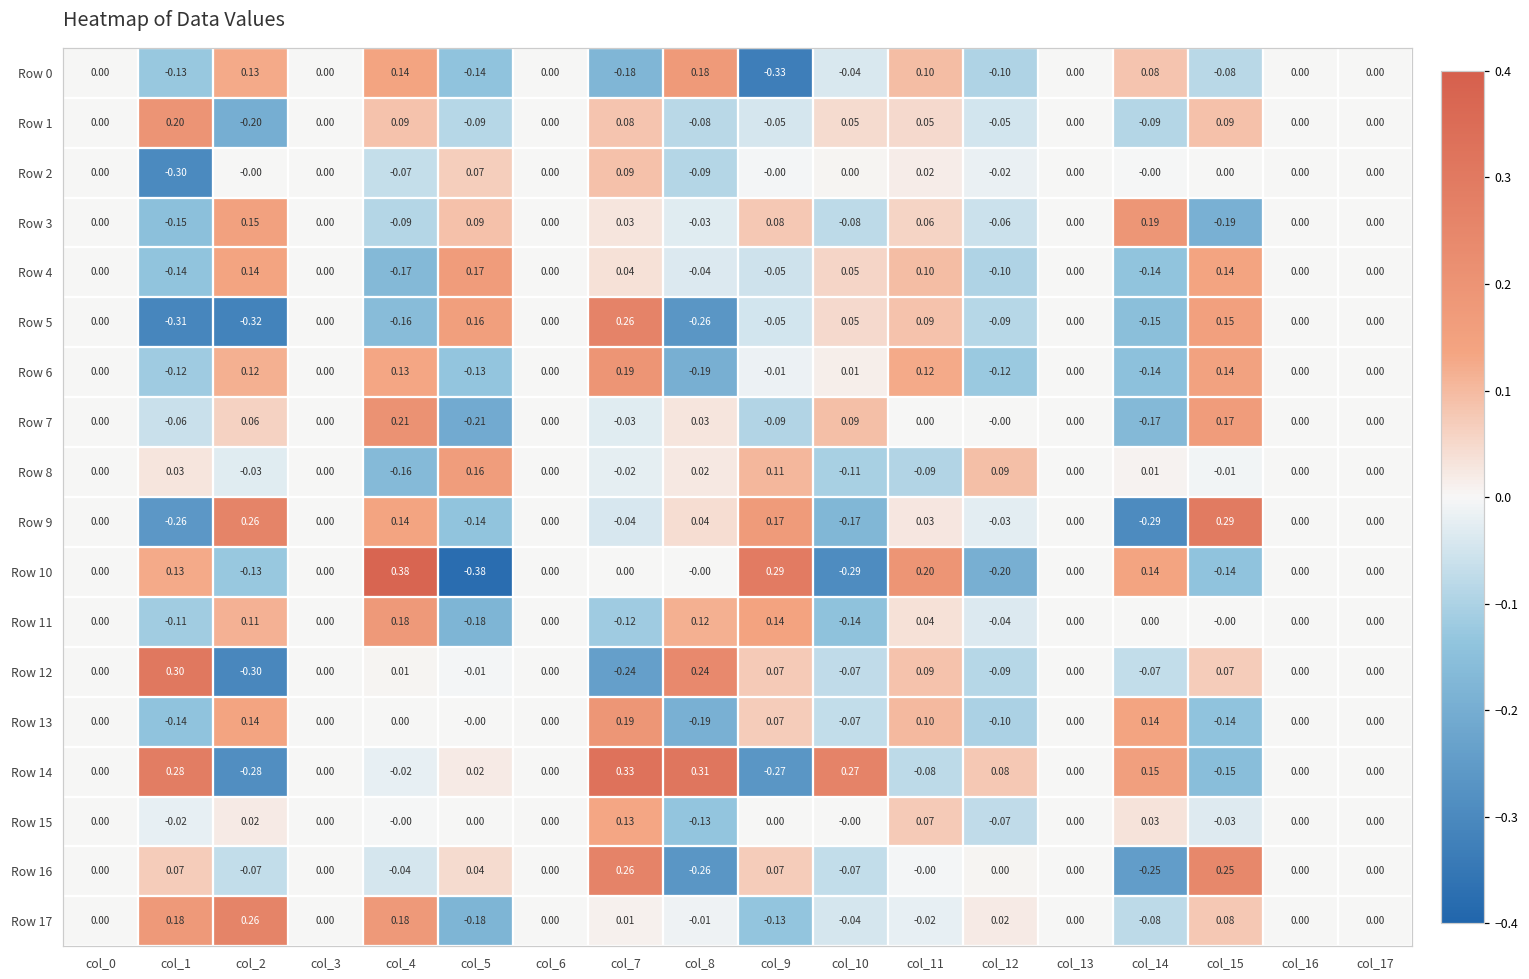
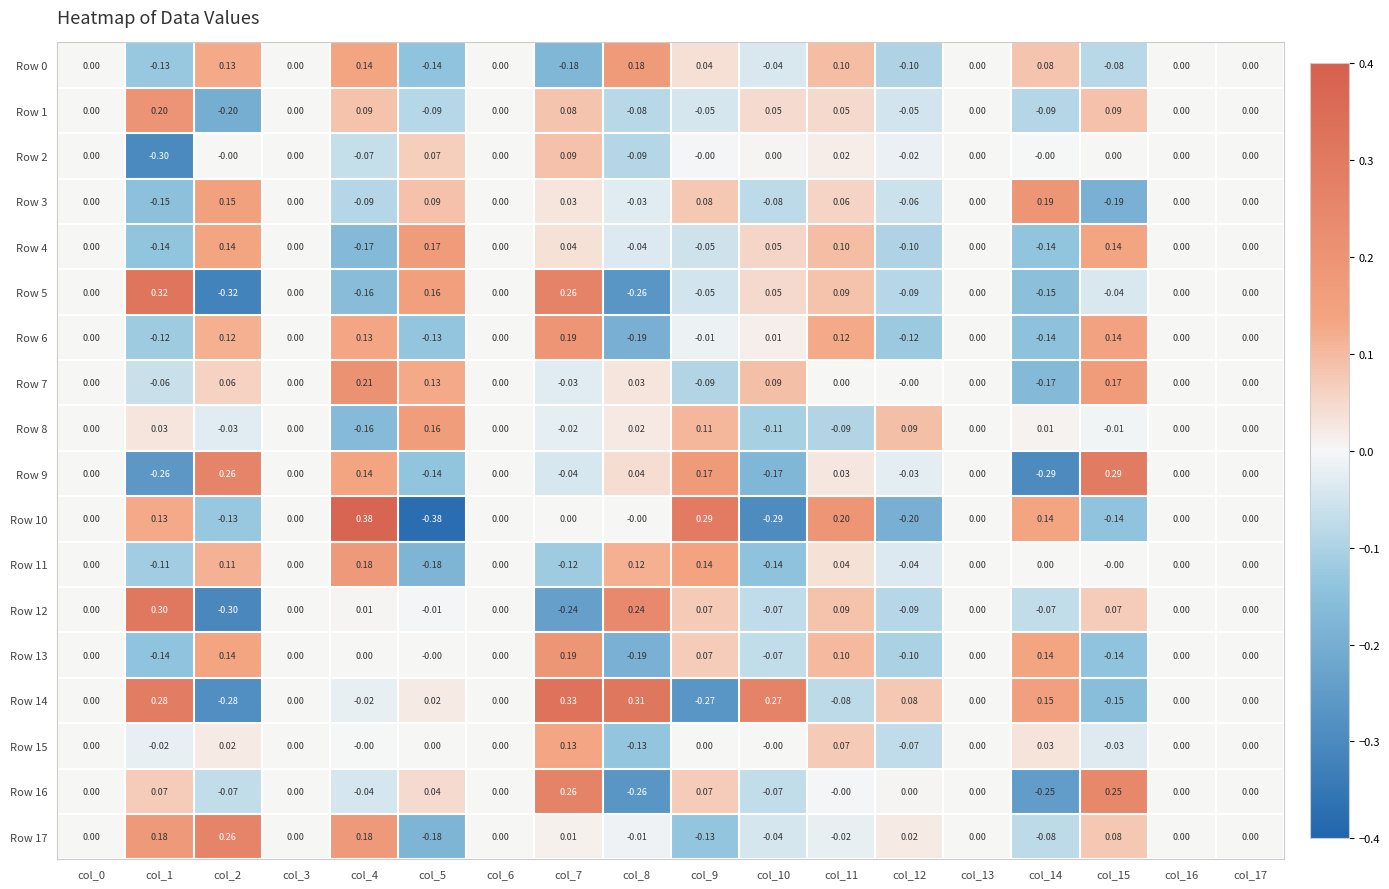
  {
    "Row 0": {
      "col_0": 0.00,
      "col_1": -0.13,
      "col_2": 0.13,
      "col_3": 0.00,
      "col_4": 0.14,
      "col_5": -0.14,
      "col_6": 0.00,
      "col_7": -0.18,
      "col_8": 0.18,
-     "col_9": -0.33,
+     "col_9": 0.04,
      "col_10": -0.04,
      "col_11": 0.10,
      "col_12": -0.10,
      "col_13": 0.00,
      "col_14": 0.08,
      "col_15": -0.08,
      "col_16": 0.00,
      "col_17": 0.00
    },
    "Row 5": {
      "col_0": 0.00,
-     "col_1": -0.31,
+     "col_1": 0.32,
      "col_2": -0.32,
      "col_3": 0.00,
      "col_4": -0.16,
      "col_5": 0.16,
      "col_6": 0.00,
      "col_7": 0.26,
      "col_8": -0.26,
      "col_9": -0.05,
      "col_10": 0.05,
      "col_11": 0.09,
      "col_12": -0.09,
      "col_13": 0.00,
      "col_14": -0.15,
-     "col_15": 0.15,
+     "col_15": -0.04,
      "col_16": 0.00,
      "col_17": 0.00
    },
    "Row 7": {
      "col_0": 0.00,
      "col_1": -0.06,
      "col_2": 0.06,
      "col_3": 0.00,
      "col_4": 0.21,
-     "col_5": -0.21,
+     "col_5": 0.13,
      "col_6": 0.00,
      "col_7": -0.03,
      "col_8": 0.03,
      "col_9": -0.09,
      "col_10": 0.09,
      "col_11": 0.00,
      "col_12": -0.00,
      "col_13": 0.00,
      "col_14": -0.17,
      "col_15": 0.17,
      "col_16": 0.00,
      "col_17": 0.00
    }
  }
